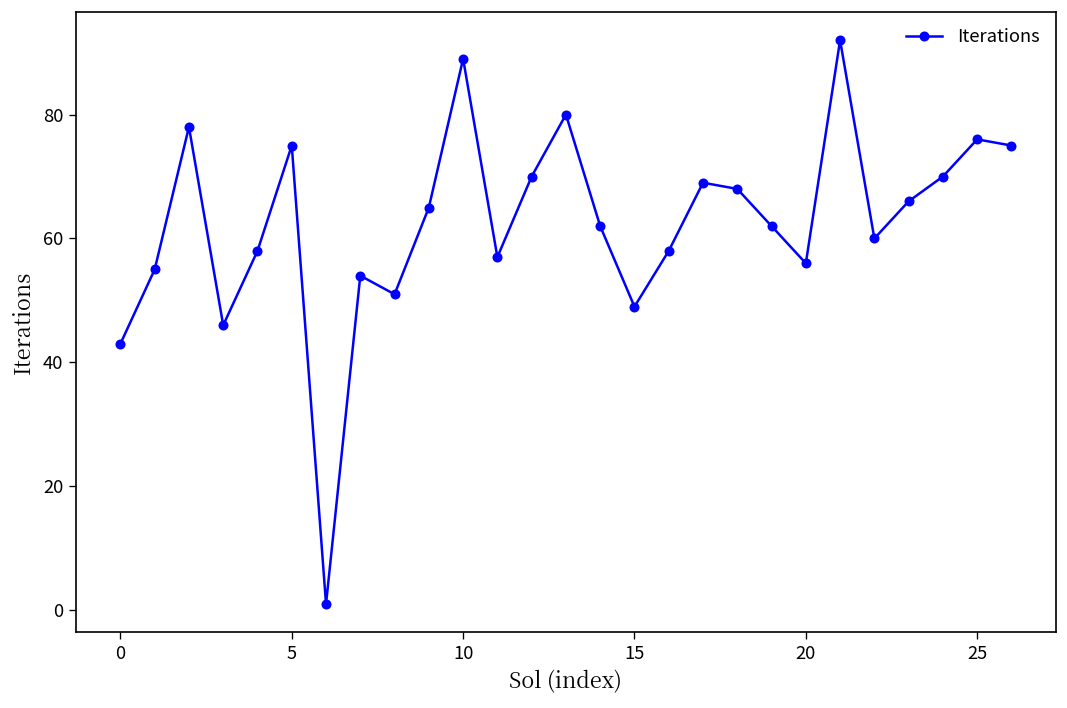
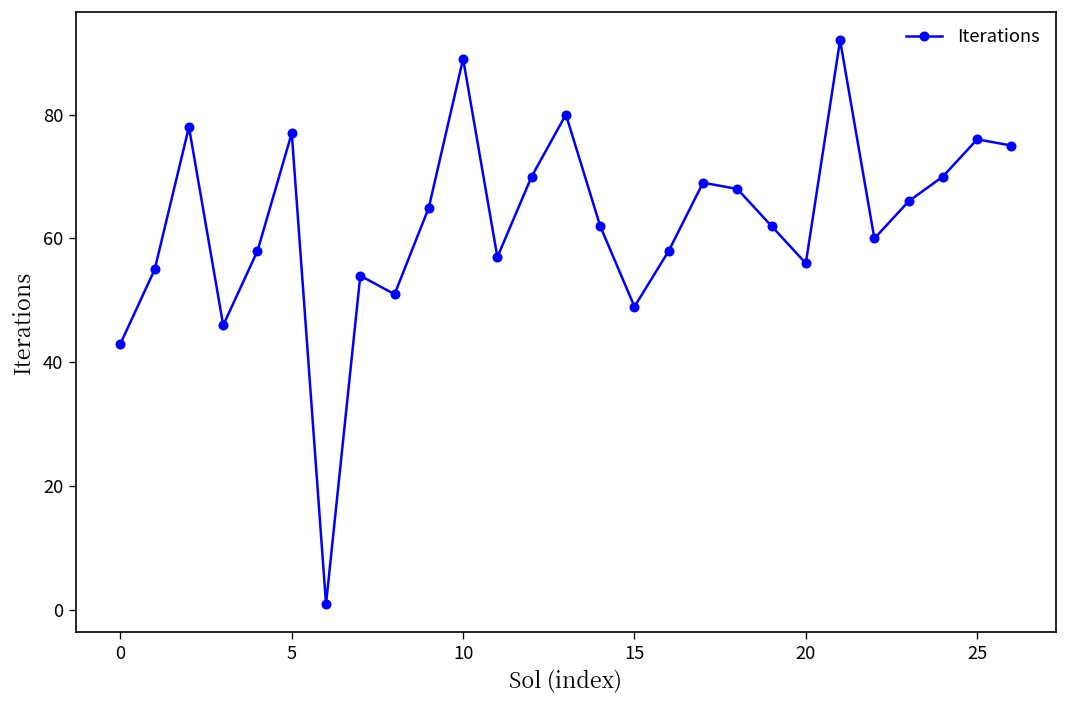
  {
    "0": 43,
-   "5": 75,
+   "5": 77,
    "10": 89,
    "15": 49,
    "20": 56,
    "25": 76
  }
